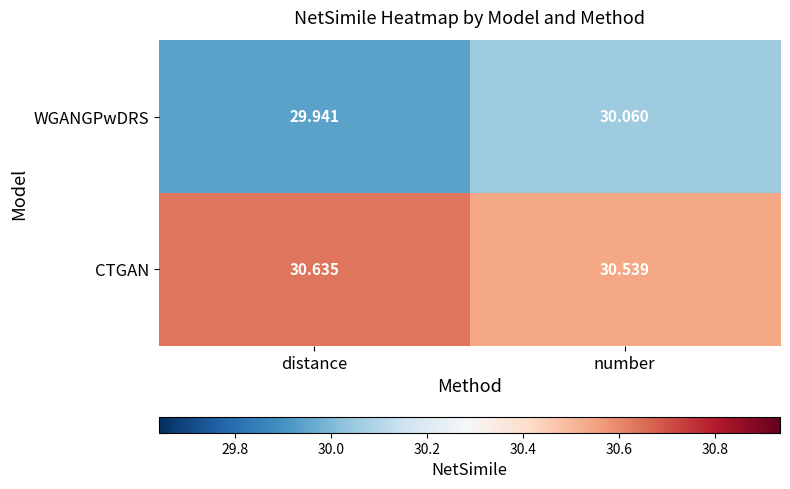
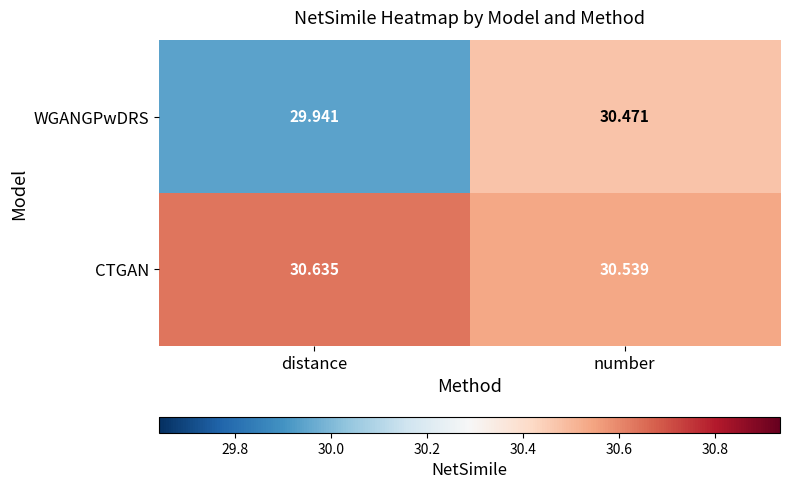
  {
    "WGANGPwDRS": {
      "distance": 29.941,
-     "number": 30.060
+     "number": 30.471
    },
    "CTGAN": {
      "distance": 30.635,
      "number": 30.539
    }
  }
